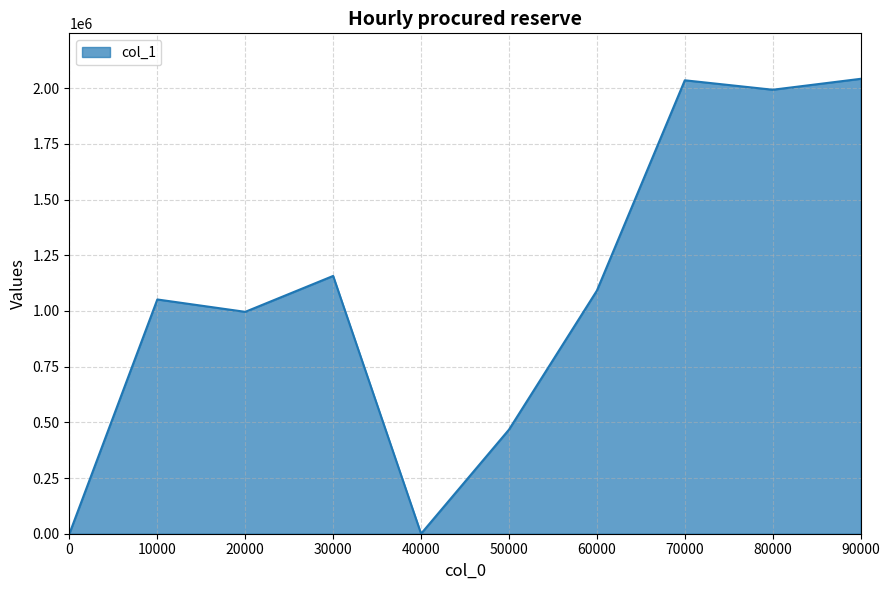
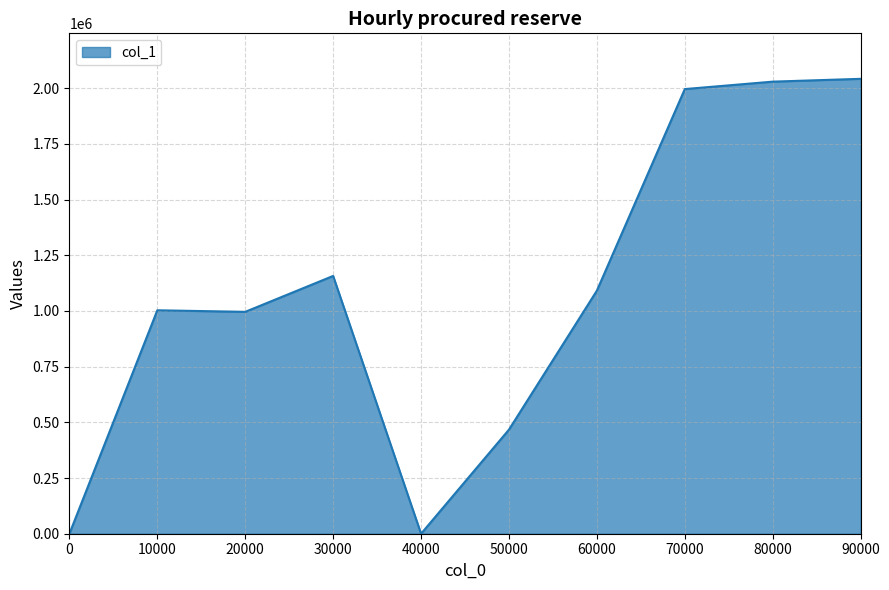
  {
    "0": 0,
-   "10000": 1050000,
+   "10000": 1000000,
    "20000": 1000000,
    "30000": 1160000,
    "40000": 0,
    "50000": 470000,
    "60000": 1090000,
-   "70000": 2040000,
-   "80000": 1990000,
+   "70000": 2000000,
+   "80000": 2030000,
    "90000": 2040000
  }
